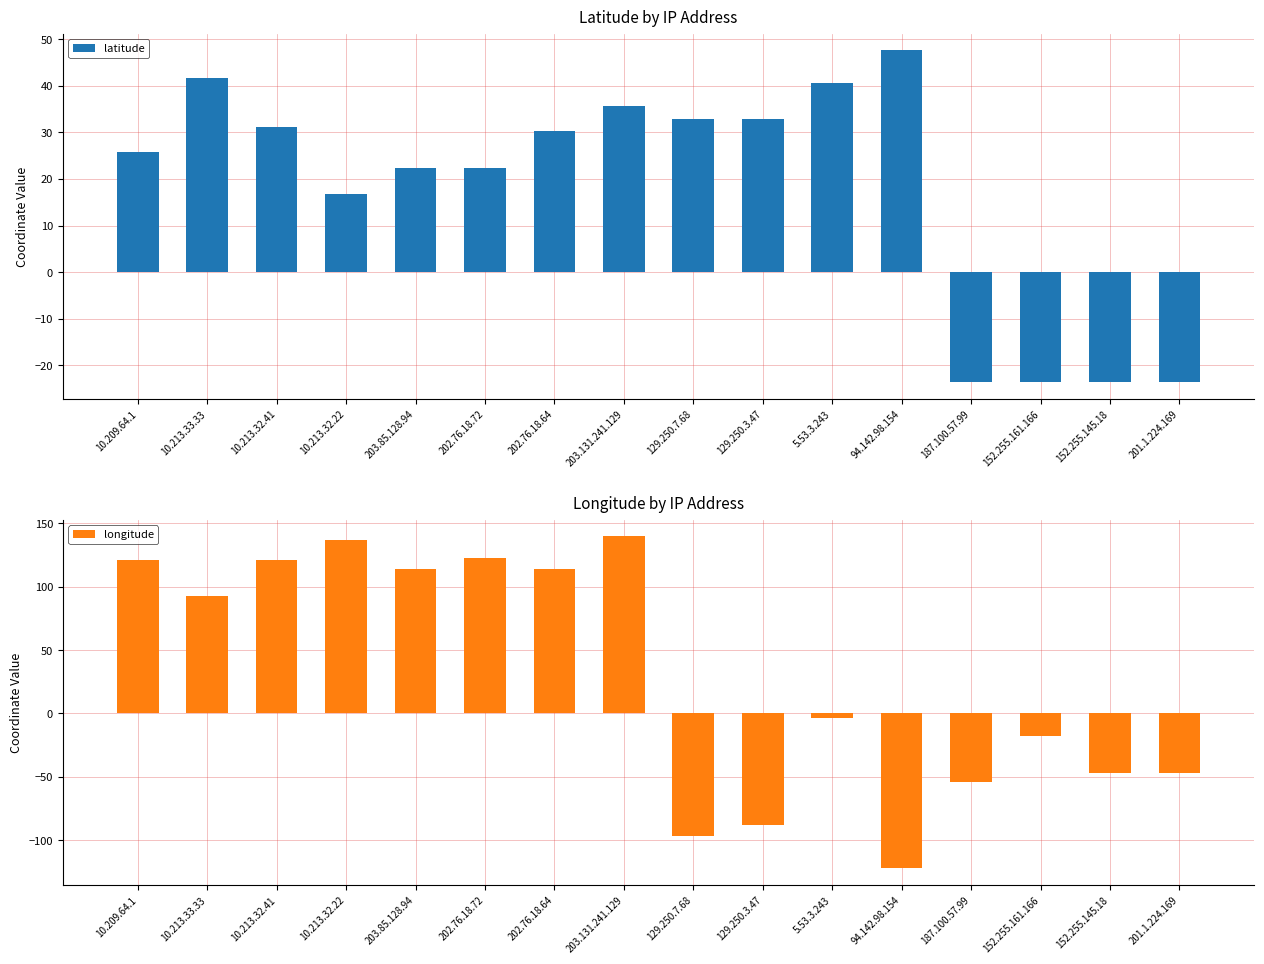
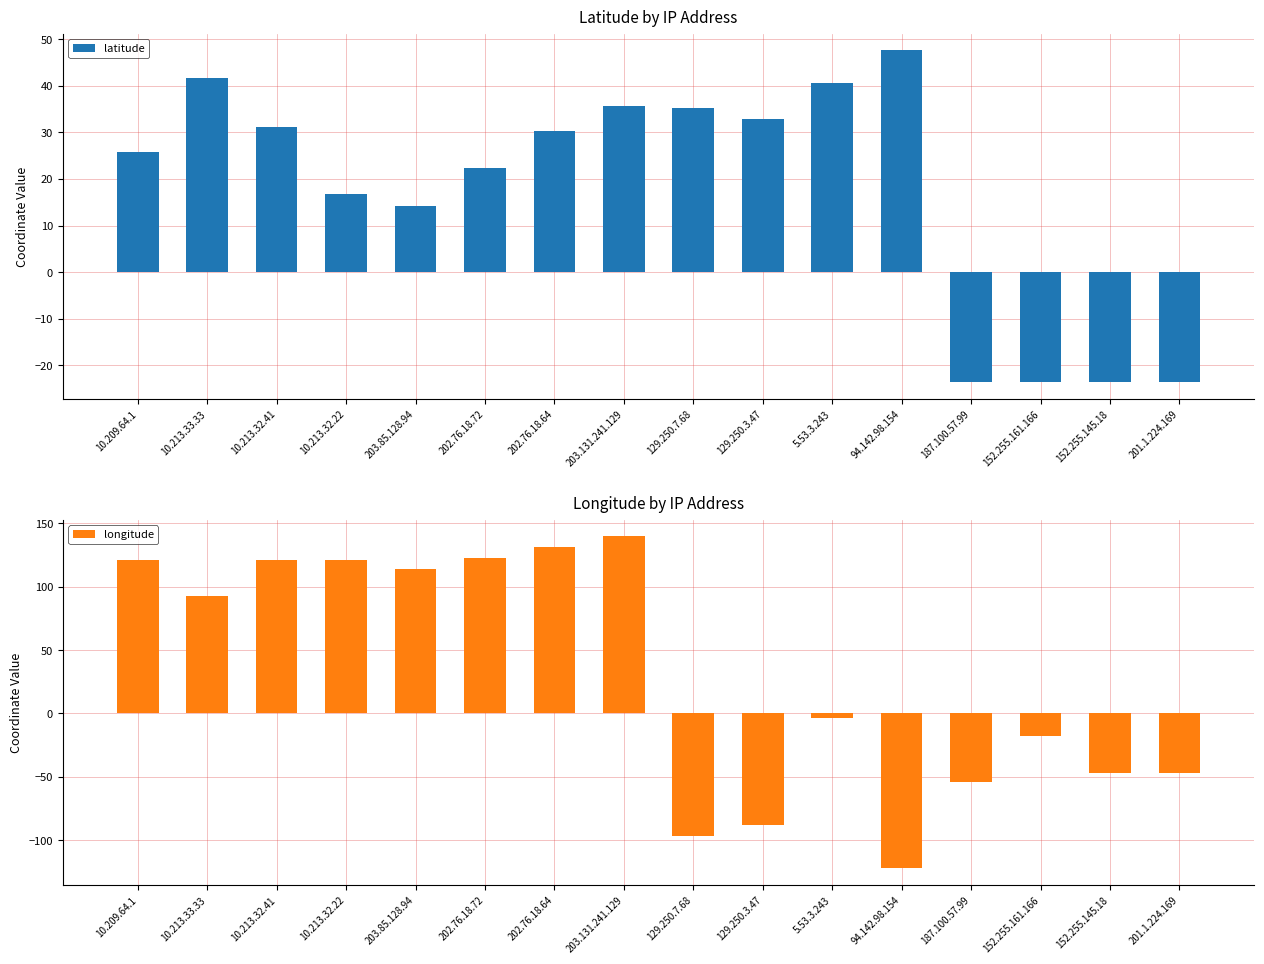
  {
    "Latitude by IP Address": {
      "10.209.64.1": 26,
      "10.213.33.33": 42,
      "10.213.32.41": 31,
      "10.213.32.22": 17,
-     "203.85.128.94": 22,
+     "203.85.128.94": 14,
      "202.76.18.72": 22,
      "202.76.18.64": 30,
      "203.131.241.129": 36,
-     "129.250.7.68": 33,
+     "129.250.7.68": 35,
      "129.250.3.47": 33,
      "5.53.3.243": 41,
      "94.142.98.154": 48,
      "187.100.57.99": -24,
      "152.255.161.166": -24,
      "152.255.145.18": -24,
      "201.1.224.169": -24
    },
    "Longitude by IP Address": {
      "10.209.64.1": 121,
      "10.213.33.33": 92,
      "10.213.32.41": 121,
-     "10.213.32.22": 137,
+     "10.213.32.22": 121,
      "203.85.128.94": 114,
      "202.76.18.72": 123,
-     "202.76.18.64": 114,
+     "202.76.18.64": 131,
      "203.131.241.129": 140,
      "129.250.7.68": -97,
      "129.250.3.47": -88,
      "5.53.3.243": -4,
      "94.142.98.154": -122,
      "187.100.57.99": -54,
      "152.255.161.166": -18,
      "152.255.145.18": -47,
      "201.1.224.169": -47
    }
  }
